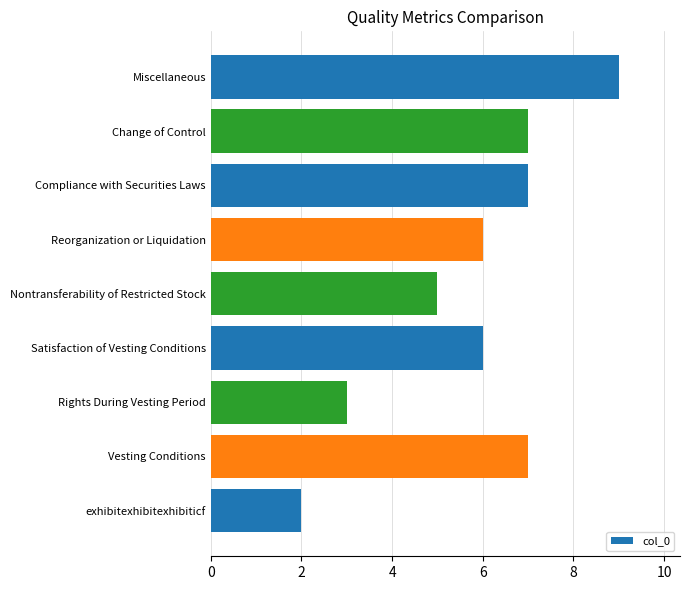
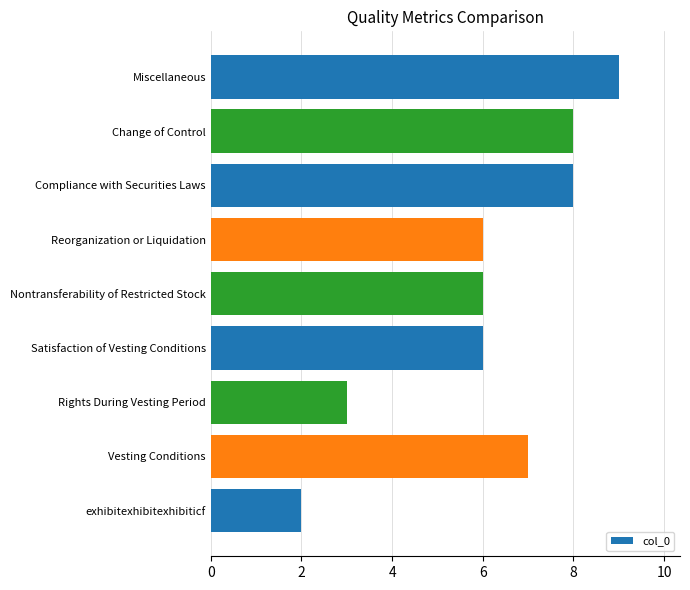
  {
    "Miscellaneous": 9,
-   "Change of Control": 7,
-   "Compliance with Securities Laws": 7,
+   "Change of Control": 8,
+   "Compliance with Securities Laws": 8,
    "Reorganization or Liquidation": 6,
-   "Nontransferability of Restricted Stock": 5,
+   "Nontransferability of Restricted Stock": 6,
    "Satisfaction of Vesting Conditions": 6,
    "Rights During Vesting Period": 3,
    "Vesting Conditions": 7,
    "exhibitexhibitexhibiticf": 2
  }
